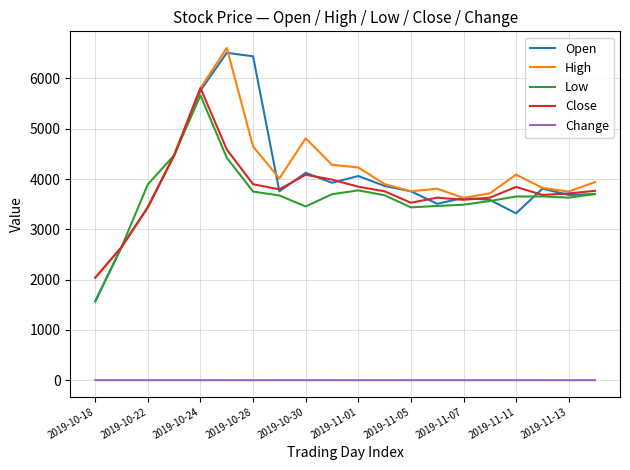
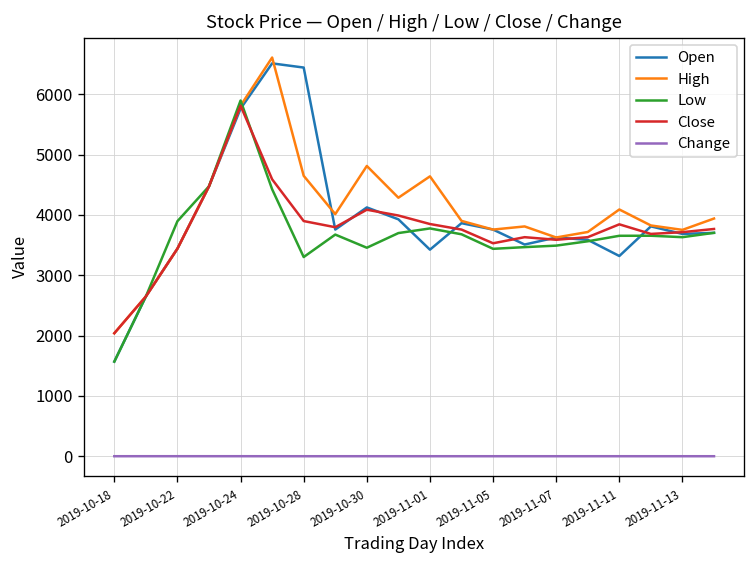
  {
    "Open": {
      "2019-10-28": 6400,
-     "2019-11-01": 4100,
+     "2019-11-01": 3400,
      "2019-11-11": 3300
    },
    "High": {
      "2019-10-28": 4600,
      "2019-10-30": 4800,
-     "2019-11-01": 4200,
+     "2019-11-01": 4600,
      "2019-11-11": 4100
    },
    "Low": {
      "2019-10-22": 3900,
-     "2019-10-24": 5700,
-     "2019-10-28": 3800,
+     "2019-10-24": 5900,
+     "2019-10-28": 3300,
      "2019-10-30": 3500,
      "2019-11-01": 3800,
      "2019-11-05": 3400,
      "2019-11-07": 3500,
      "2019-11-11": 3700,
      "2019-11-13": 3600
    },
    "Close": {
      "2019-10-28": 3900,
      "2019-11-01": 3800,
      "2019-11-05": 3500,
      "2019-11-11": 3800
    },
    "Change": {
      "2019-10-18": 0,
      "2019-10-22": 0,
      "2019-10-24": 0,
      "2019-10-28": 0,
      "2019-10-30": 0,
      "2019-11-01": 0,
      "2019-11-05": 0,
      "2019-11-07": 0,
      "2019-11-11": 0,
      "2019-11-13": 0
    }
  }
